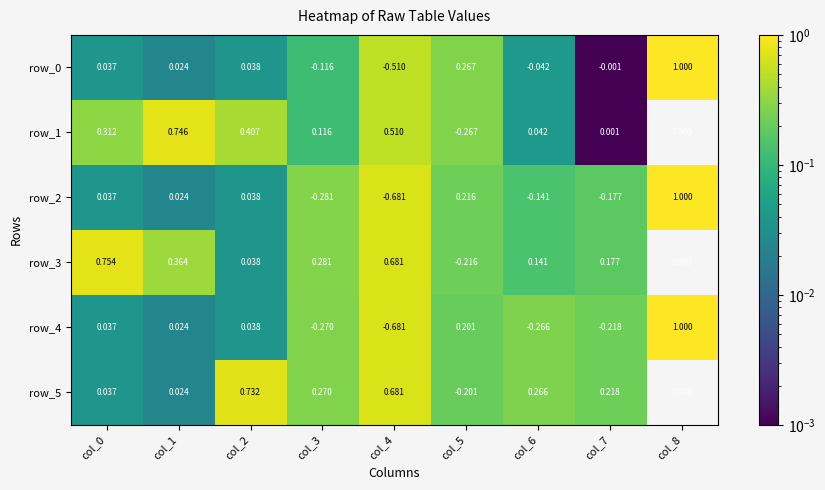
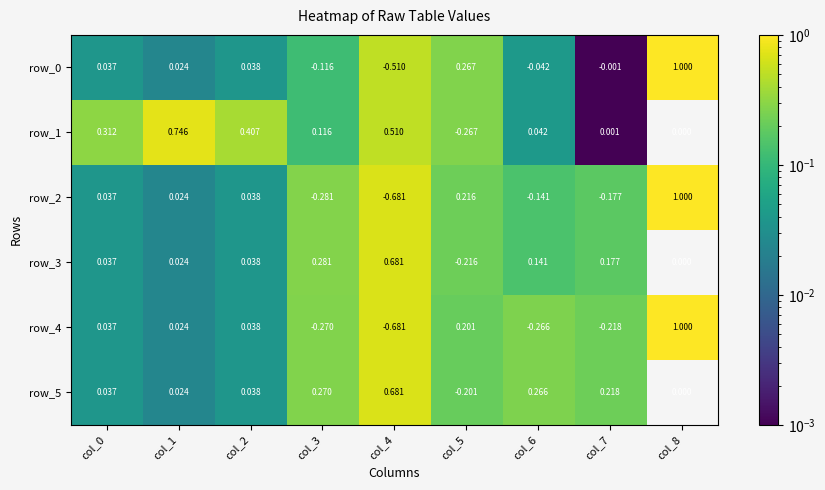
  {
    "row_0": {
      "col_0": 0.037,
      "col_1": 0.024,
      "col_2": 0.038,
      "col_3": -0.116,
      "col_4": -0.510,
      "col_5": 0.267,
      "col_6": -0.042,
      "col_7": -0.001,
      "col_8": 1.000
    },
    "row_1": {
      "col_0": 0.312,
      "col_1": 0.746,
      "col_2": 0.407,
      "col_3": 0.116,
      "col_4": 0.510,
      "col_5": -0.267,
      "col_6": 0.042,
      "col_7": 0.001
    },
    "row_2": {
      "col_0": 0.037,
      "col_1": 0.024,
      "col_2": 0.038,
      "col_3": -0.281,
      "col_4": -0.681,
      "col_5": 0.216,
      "col_6": -0.141,
      "col_7": -0.177,
      "col_8": 1.000
    },
    "row_3": {
-     "col_0": 0.754,
-     "col_1": 0.364,
+     "col_0": 0.037,
+     "col_1": 0.024,
      "col_2": 0.038,
      "col_3": 0.281,
      "col_4": 0.681,
      "col_5": -0.216,
      "col_6": 0.141,
      "col_7": 0.177
    },
    "row_4": {
      "col_0": 0.037,
      "col_1": 0.024,
      "col_2": 0.038,
      "col_3": -0.270,
      "col_4": -0.681,
      "col_5": 0.201,
      "col_6": -0.266,
      "col_7": -0.218,
      "col_8": 1.000
    },
    "row_5": {
      "col_0": 0.037,
      "col_1": 0.024,
-     "col_2": 0.732,
+     "col_2": 0.038,
      "col_3": 0.270,
      "col_4": 0.681,
      "col_5": -0.201,
      "col_6": 0.266,
      "col_7": 0.218
    }
  }
